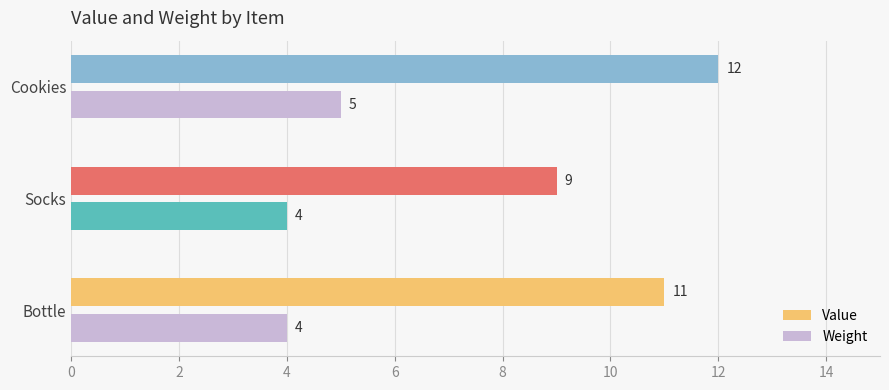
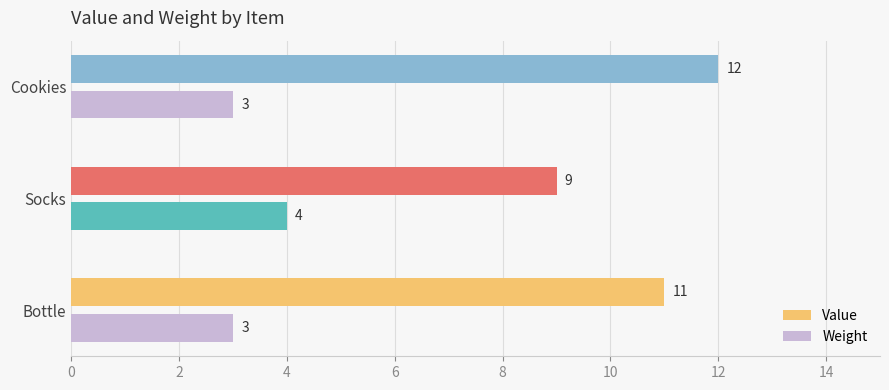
  {
    "Value": {
      "Cookies": 12,
      "Socks": 9,
      "Bottle": 11
    },
    "Weight": {
-     "Cookies": 5,
+     "Cookies": 3,
      "Socks": 4,
-     "Bottle": 4
+     "Bottle": 3
    }
  }
